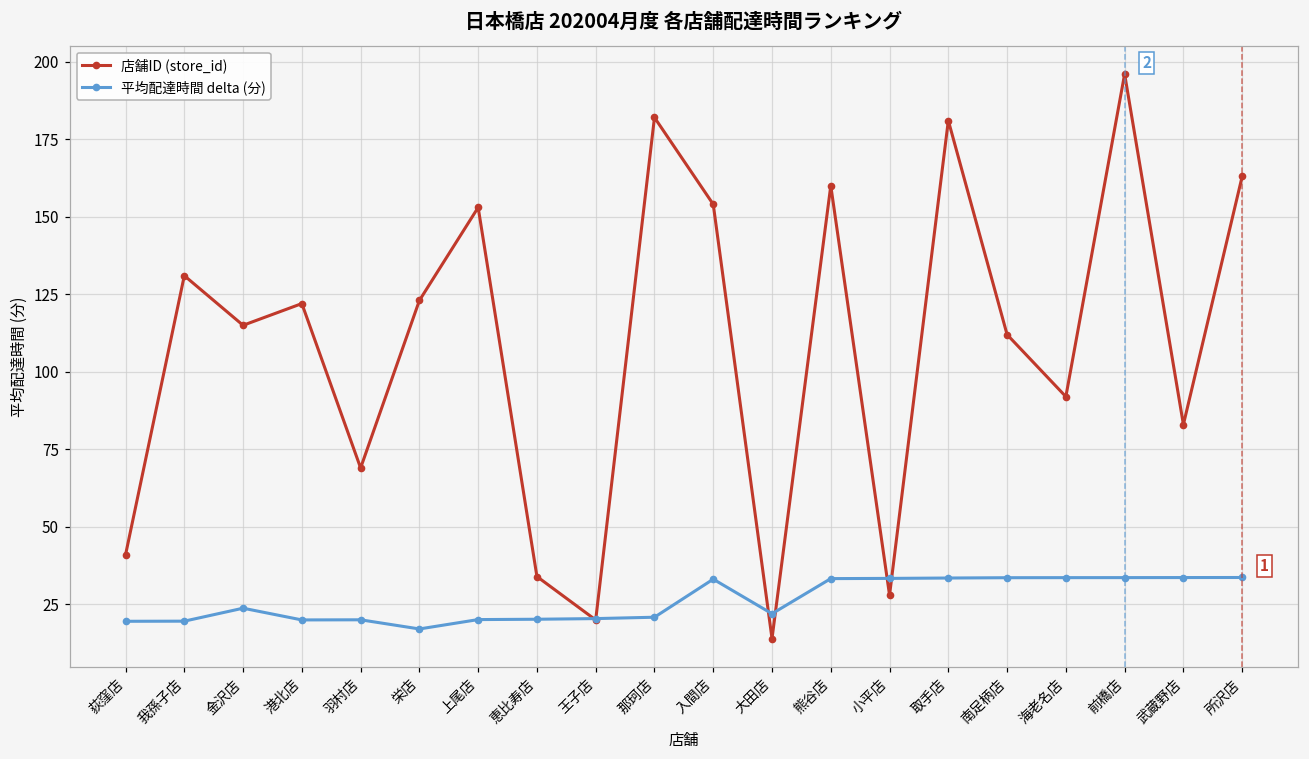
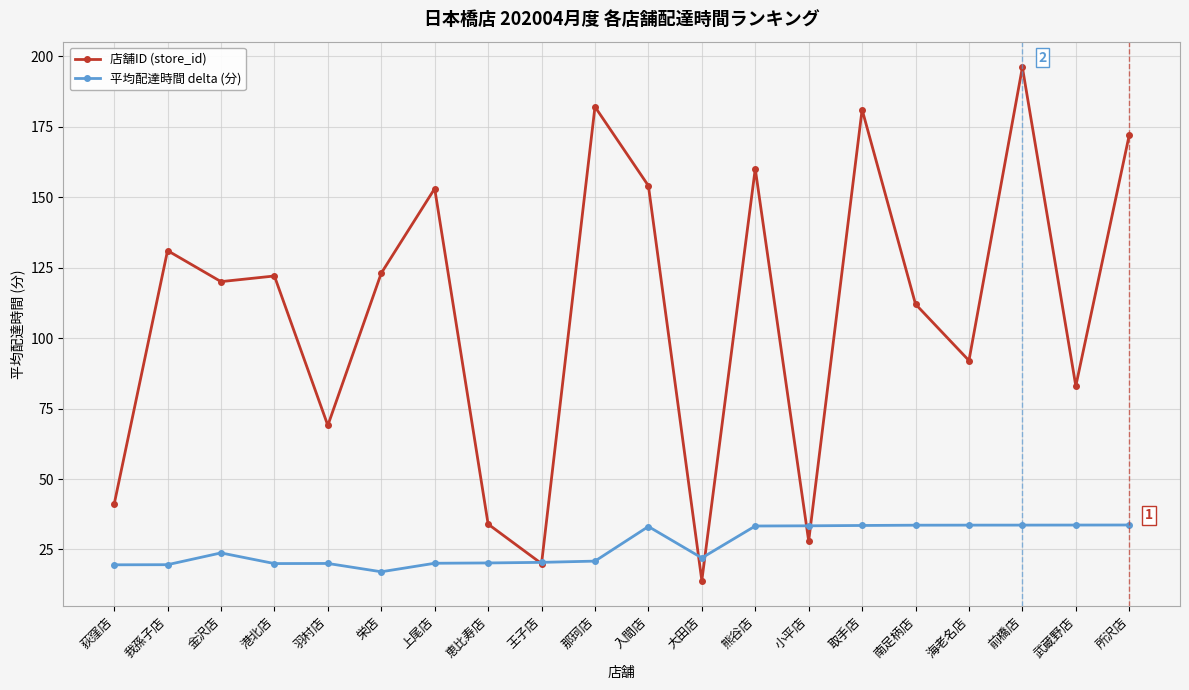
  {
    "店舗ID (store_id)": {
      "荻窪店": 41,
      "我孫子店": 131,
-     "金沢店": 115,
+     "金沢店": 120,
      "港北店": 122,
      "羽村店": 69,
      "栄店": 123,
      "上尾店": 153,
      "恵比寿店": 34,
      "那珂店": 182,
      "入間店": 154,
      "大田店": 14,
      "熊谷店": 160,
      "小平店": 28,
      "取手店": 181,
      "南足柄店": 112,
      "海老名店": 92,
      "武蔵野店": 83,
-     "所沢店": 163
+     "所沢店": 172
    },
    "平均配達時間 delta (分)": {
      "荻窪店": 20,
      "我孫子店": 20,
      "金沢店": 24,
      "港北店": 20,
      "羽村店": 20,
      "栄店": 17,
      "上尾店": 20,
      "恵比寿店": 20,
      "那珂店": 21,
      "入間店": 33,
      "大田店": 22,
      "熊谷店": 33,
      "小平店": 33,
      "取手店": 34,
      "南足柄店": 34,
      "海老名店": 34,
      "前橋店": 34,
      "武蔵野店": 34
    }
  }
